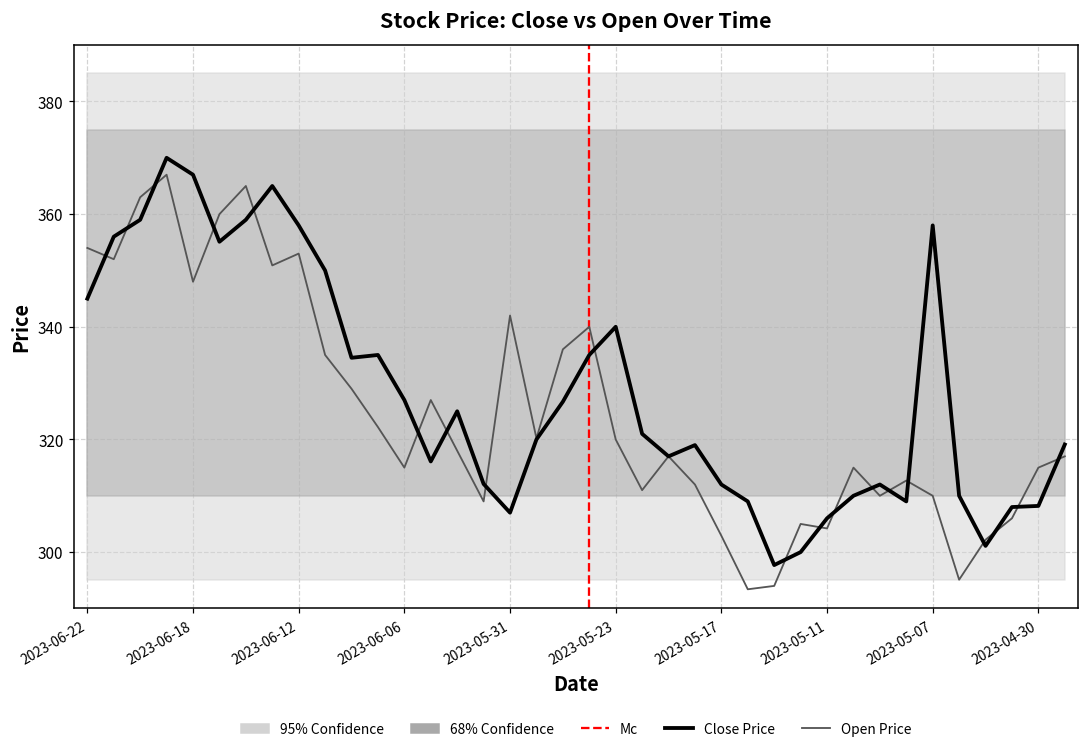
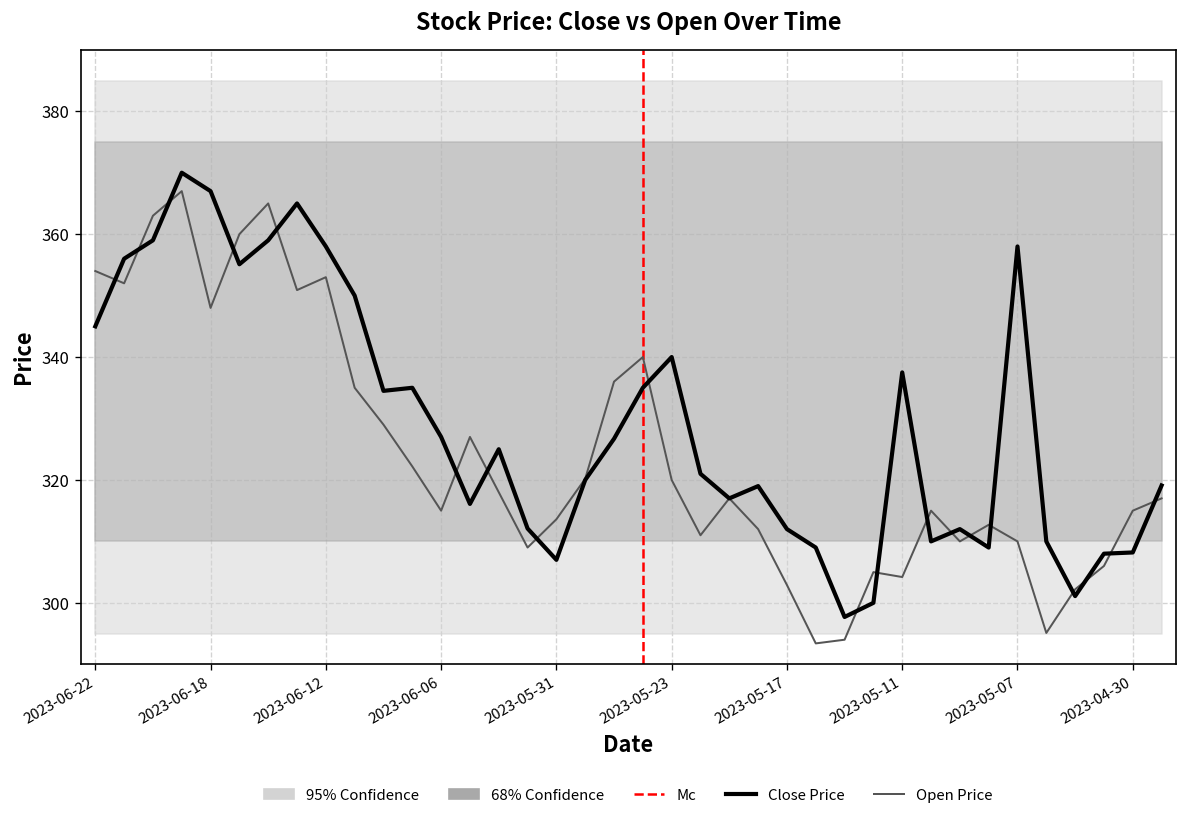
  {
    "Close Price": {
      "2023-06-22": 345,
      "2023-06-18": 367,
      "2023-06-12": 358,
      "2023-06-06": 327,
      "2023-05-31": 307,
      "2023-05-23": 340,
      "2023-05-17": 312,
-     "2023-05-11": 306,
+     "2023-05-11": 338,
      "2023-05-07": 358,
      "2023-04-30": 308
    },
    "Open Price": {
      "2023-06-22": 354,
      "2023-06-18": 348,
      "2023-06-12": 353,
      "2023-06-06": 315,
-     "2023-05-31": 342,
+     "2023-05-31": 314,
      "2023-05-23": 320,
      "2023-05-17": 303,
      "2023-05-11": 304,
      "2023-05-07": 310,
      "2023-04-30": 315
    }
  }
